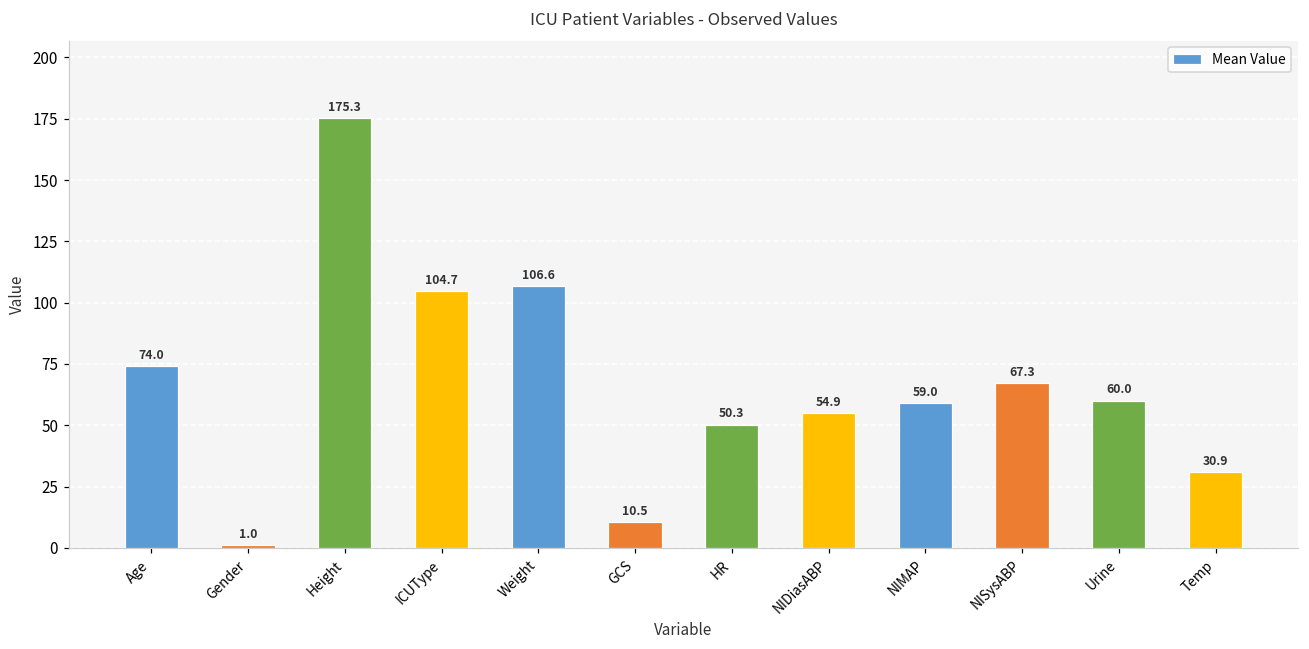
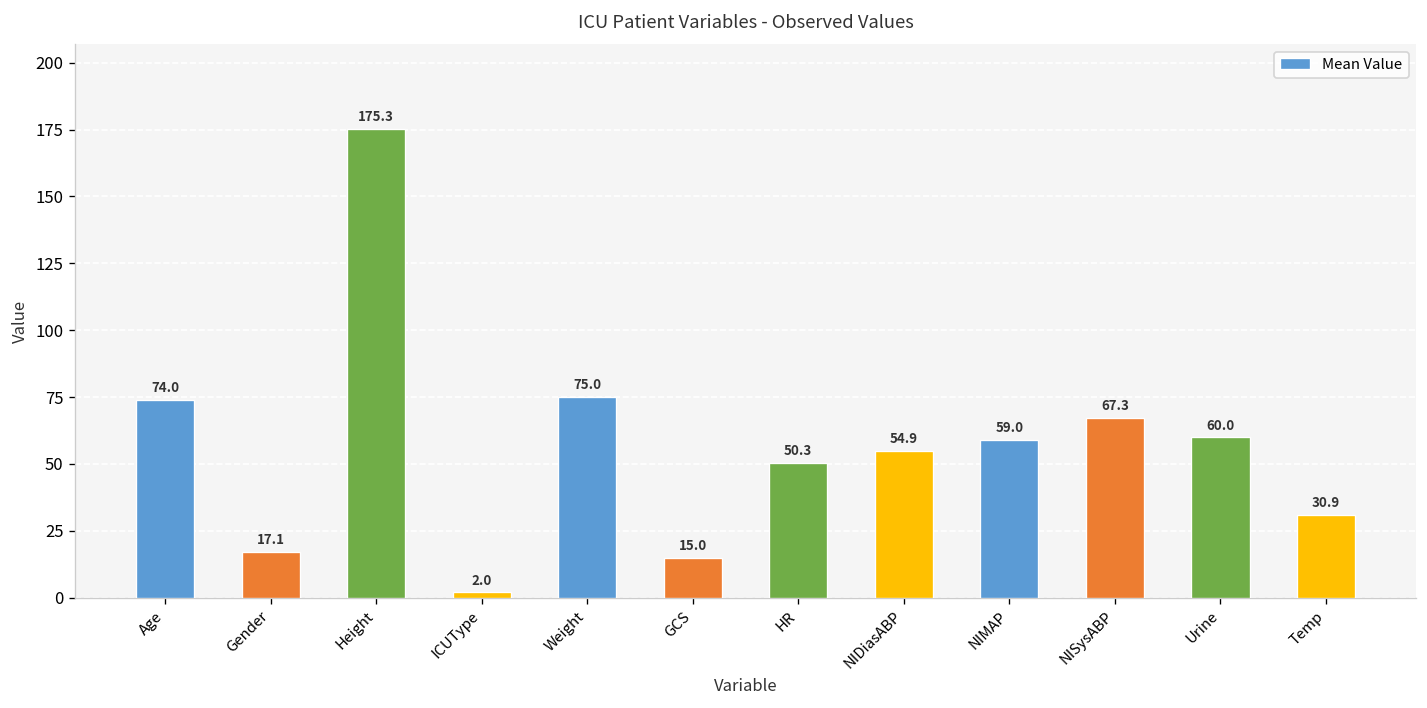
  {
    "Age": 74.0,
-   "Gender": 1.0,
+   "Gender": 17.1,
    "Height": 175.3,
-   "ICUType": 104.7,
-   "Weight": 106.6,
-   "GCS": 10.5,
+   "ICUType": 2.0,
+   "Weight": 75.0,
+   "GCS": 15.0,
    "HR": 50.3,
    "NIDiasABP": 54.9,
    "NIMAP": 59.0,
    "NISysABP": 67.3,
    "Urine": 60.0,
    "Temp": 30.9
  }
